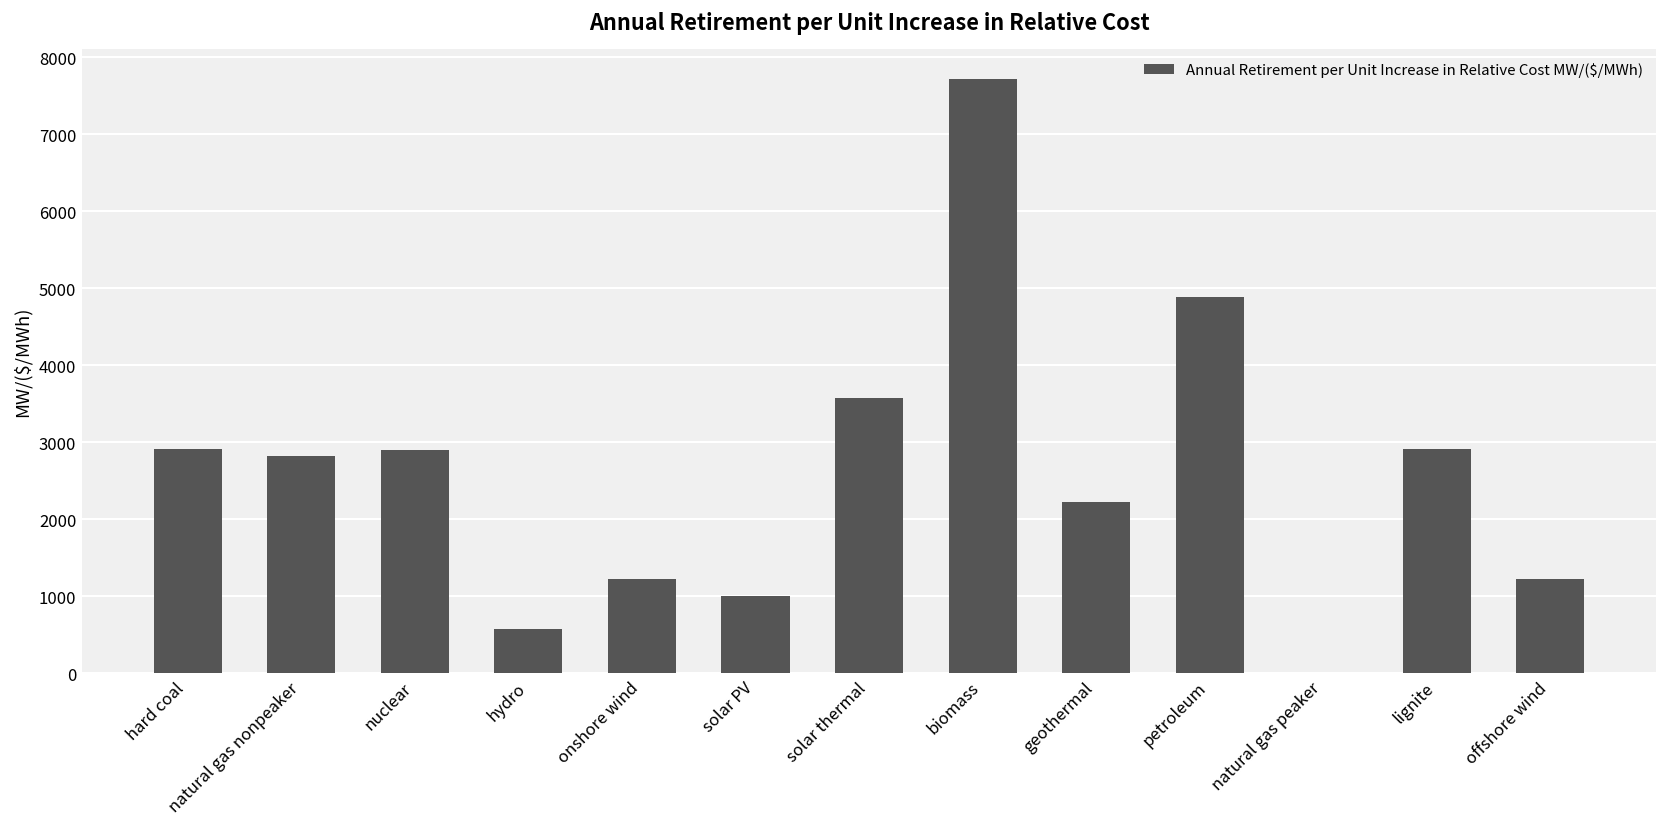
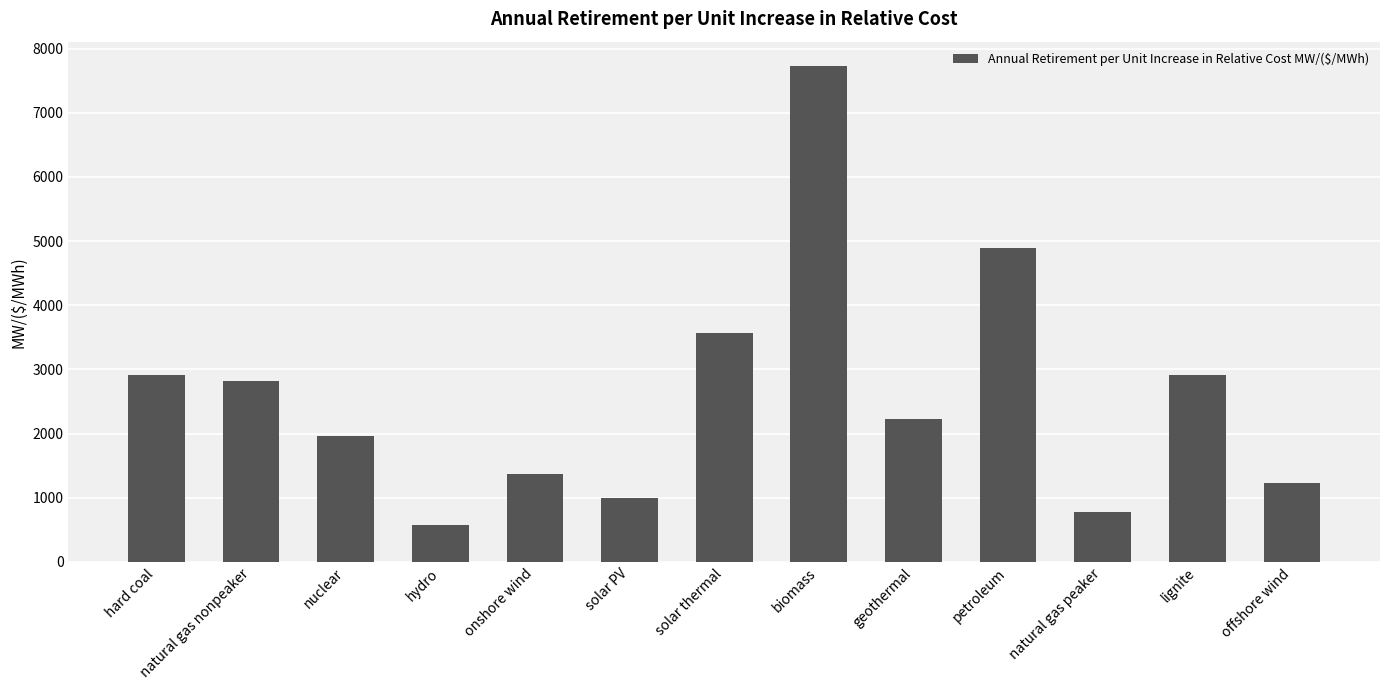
  {
    "hard coal": 2900,
    "natural gas nonpeaker": 2800,
-   "nuclear": 2900,
+   "nuclear": 2000,
    "hydro": 600,
-   "onshore wind": 1200,
+   "onshore wind": 1400,
    "solar PV": 1000,
    "solar thermal": 3600,
    "biomass": 7700,
    "geothermal": 2200,
    "petroleum": 4900,
-   "natural gas peaker": 0,
+   "natural gas peaker": 800,
    "lignite": 2900,
    "offshore wind": 1200
  }
